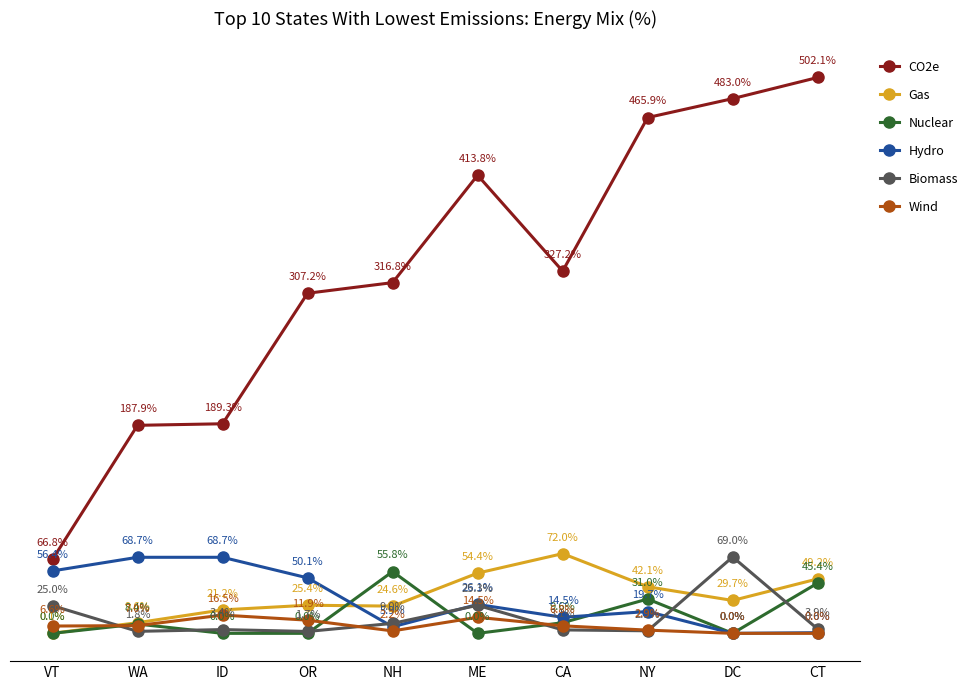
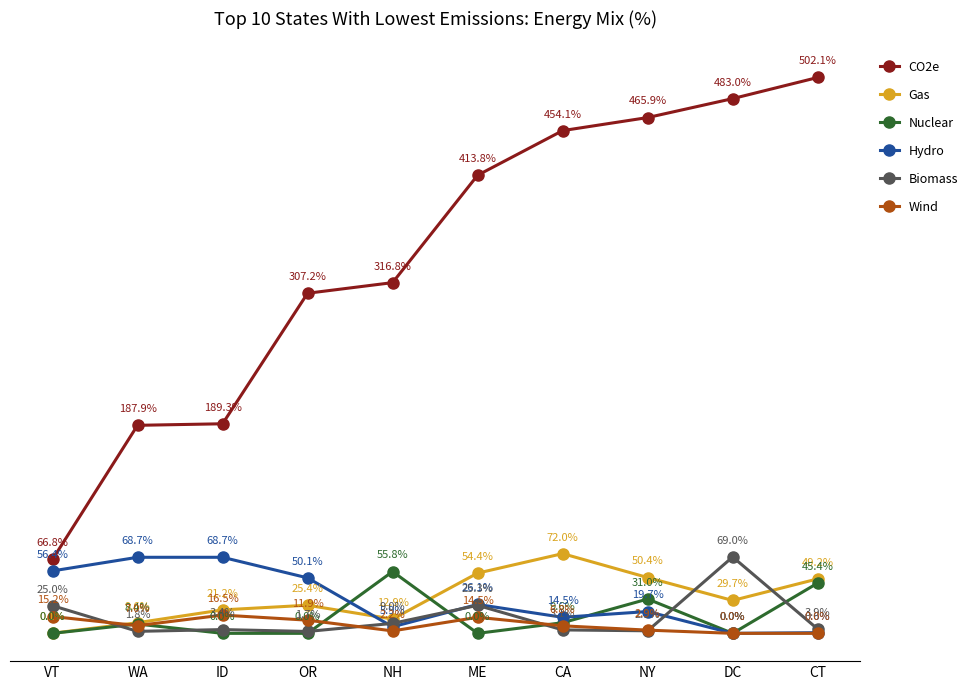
  {
    "CO2e": {
      "VT": "66.8%",
      "WA": "187.9%",
      "ID": "189.3%",
      "OR": "307.2%",
      "NH": "316.8%",
      "ME": "413.8%",
-     "CA": "327.2%",
+     "CA": "454.1%",
      "NY": "465.9%",
      "DC": "483.0%",
      "CT": "502.1%"
    },
    "Gas": {
      "OR": "25.4%",
-     "NH": "24.6%",
+     "NH": "12.9%",
      "ME": "54.4%",
      "CA": "72.0%",
-     "NY": "42.1%",
+     "NY": "50.4%",
      "DC": "29.7%"
    },
    "Hydro": {
      "WA": "68.7%",
      "ID": "68.7%",
      "OR": "50.1%"
    },
    "Wind": {
-     "VT": "6.6%"
+     "VT": "15.2%"
    }
  }
